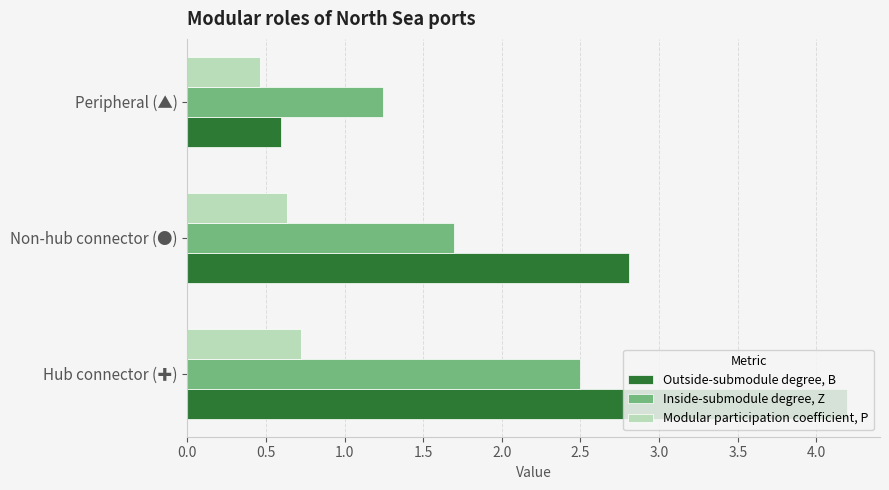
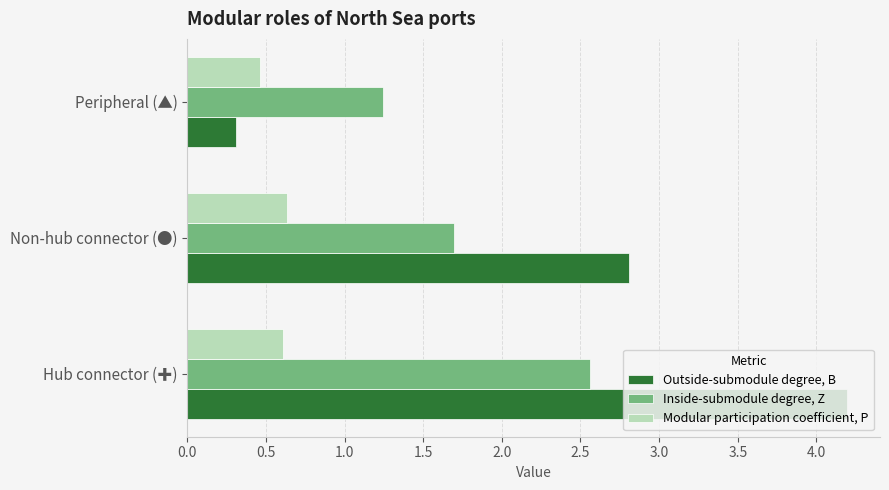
  {
    "Outside-submodule degree, B": {
-     "Peripheral (▲)": 0.59,
+     "Peripheral (▲)": 0.31,
      "Non-hub connector (●)": 2.81
    },
    "Inside-submodule degree, Z": {
      "Peripheral (▲)": 1.25,
      "Non-hub connector (●)": 1.70,
-     "Hub connector (✚)": 2.50
+     "Hub connector (✚)": 2.56
    },
    "Modular participation coefficient, P": {
      "Peripheral (▲)": 0.47,
      "Non-hub connector (●)": 0.63,
-     "Hub connector (✚)": 0.73
+     "Hub connector (✚)": 0.61
    }
  }
